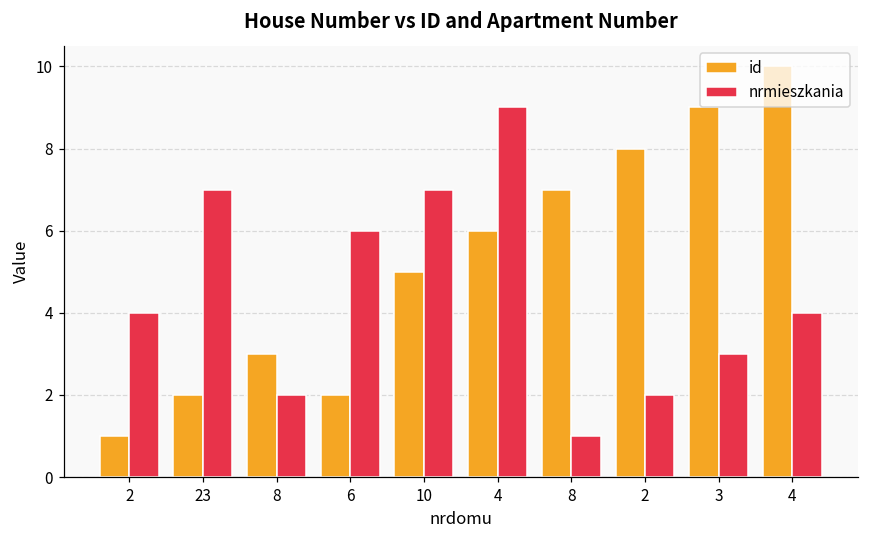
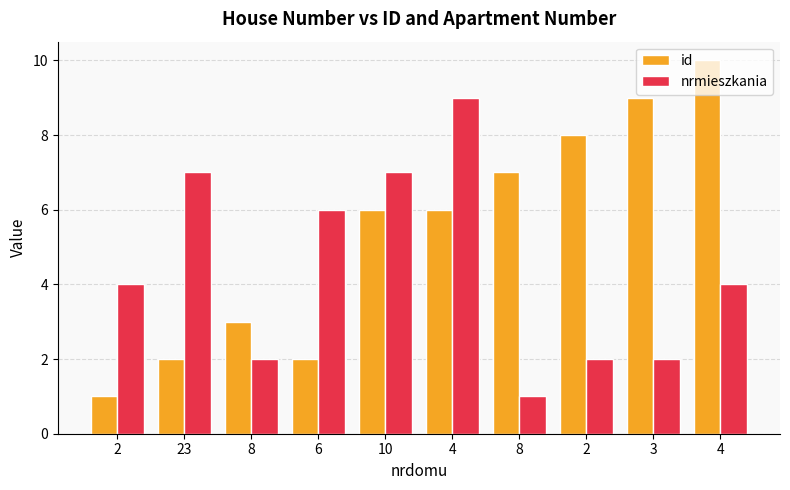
  {
    "id": {
      "23": 2,
      "6": 2,
-     "10": 5,
+     "10": 6,
      "3": 9
    },
    "nrmieszkania": {
      "23": 7,
      "6": 6,
      "10": 7,
-     "3": 3
+     "3": 2
    }
  }
